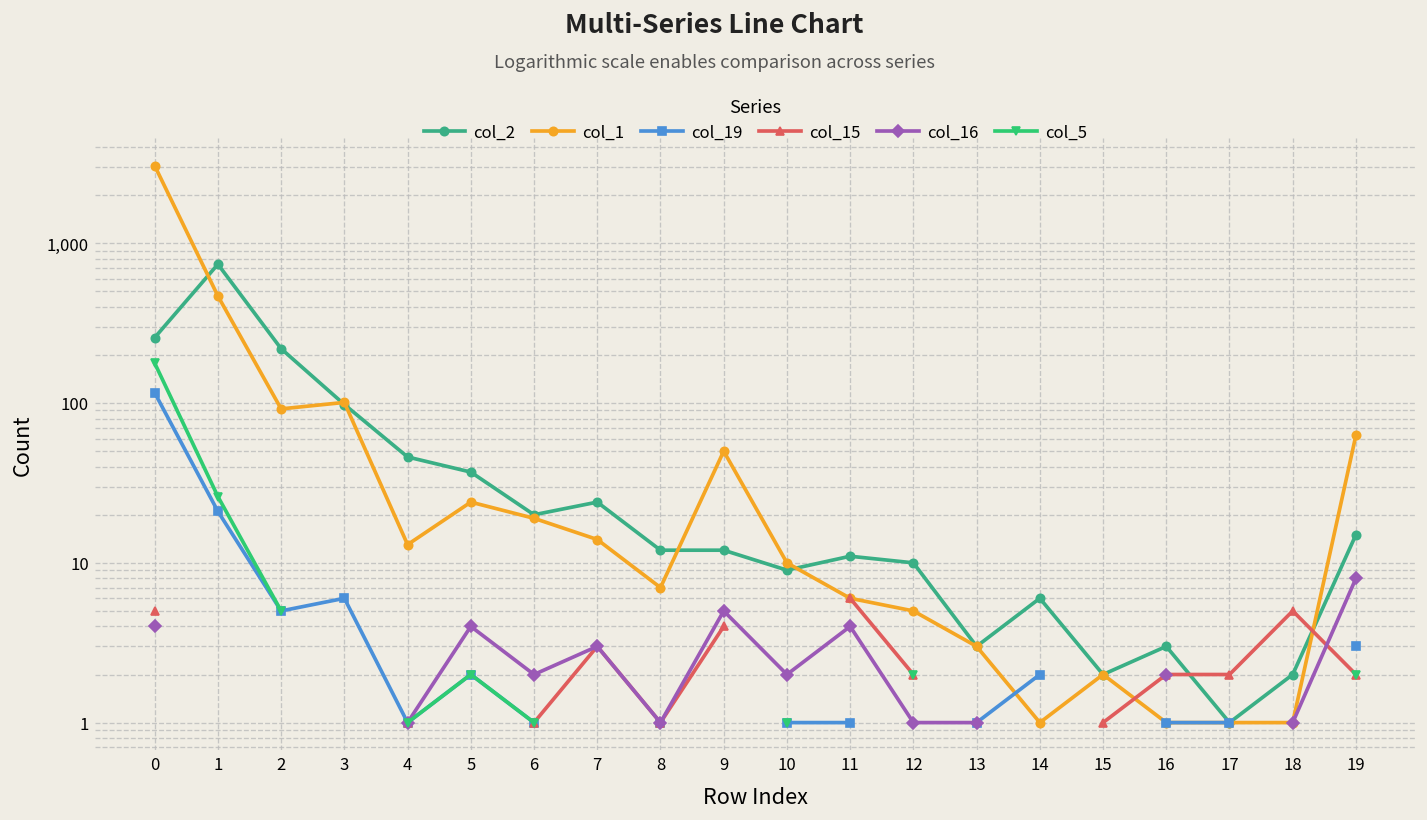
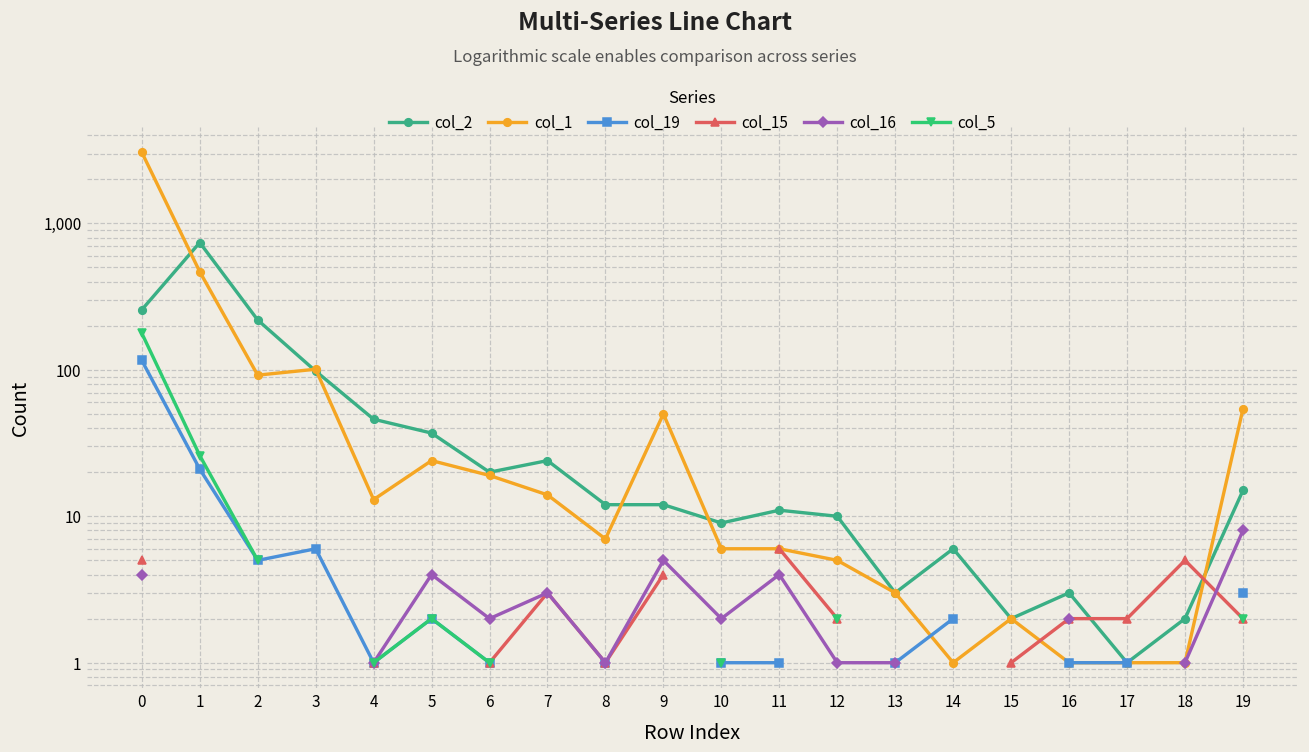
  {
    "col_1": {
      "0": "3,100",
      "1": "470",
      "2": "90",
      "4": "13",
      "5": "24",
      "6": "19",
      "7": "14",
      "8": "7",
      "9": "50",
-     "10": "10",
+     "10": "6",
      "12": "5",
      "14": "1",
-     "19": "60"
+     "19": "54"
    },
    "col_19": {
      "0": "120",
      "1": "21",
      "3": "6",
      "11": "1",
      "14": "2",
      "19": "3"
    },
    "col_15": {
      "0": "5",
      "9": "4",
      "15": "1",
      "17": "2",
      "18": "5"
    },
    "col_16": {
      "0": "4",
      "5": "4",
      "6": "2",
      "9": "5",
      "10": "2",
      "11": "4",
      "12": "1",
      "19": "8"
    }
  }
